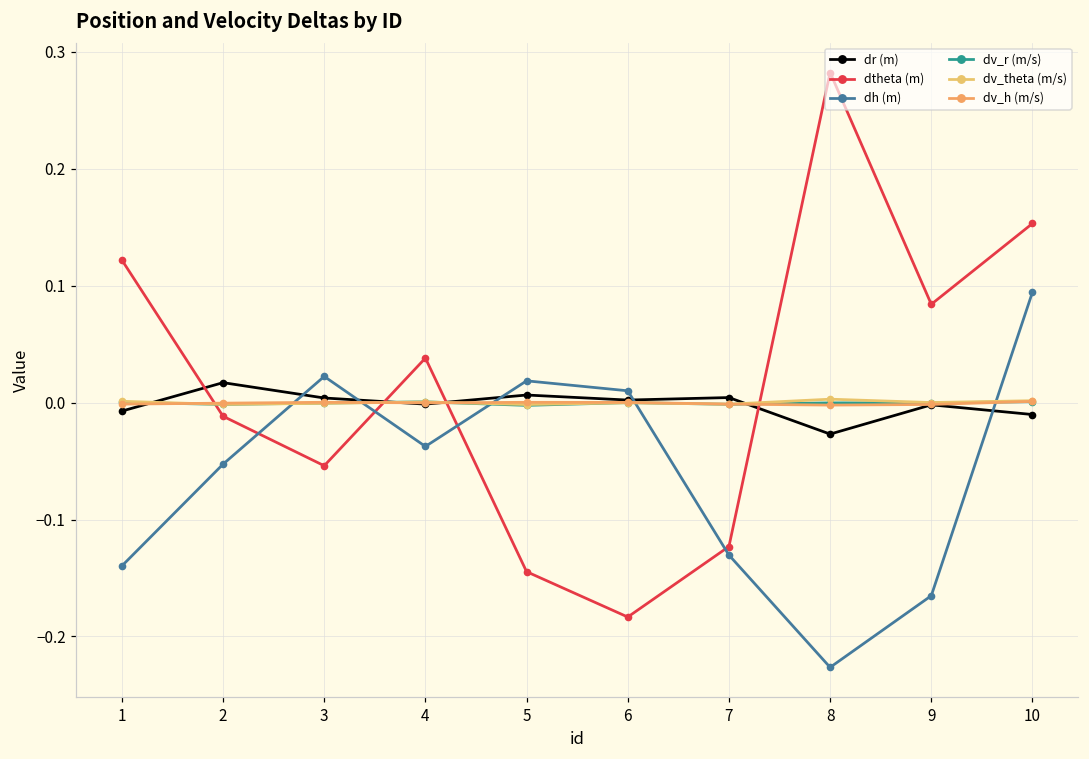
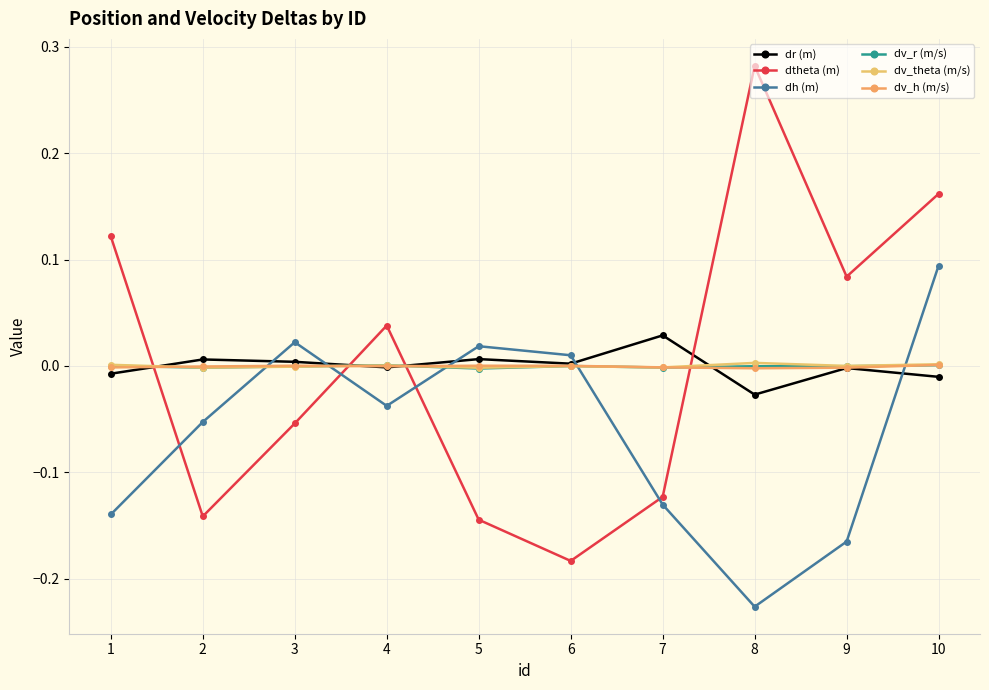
  {
    "dr (m)": {
      "1": -0.007,
-     "2": 0.017,
+     "2": 0.006,
      "3": 0.004,
      "5": 0.006,
-     "7": 0.004,
+     "7": 0.029,
      "8": -0.027,
      "10": -0.010
    },
    "dtheta (m)": {
      "1": 0.122,
-     "2": -0.012,
+     "2": -0.141,
      "3": -0.054,
      "4": 0.038,
      "5": -0.145,
      "6": -0.183,
      "7": -0.123,
      "9": 0.084,
-     "10": 0.153
+     "10": 0.162
    }
  }
